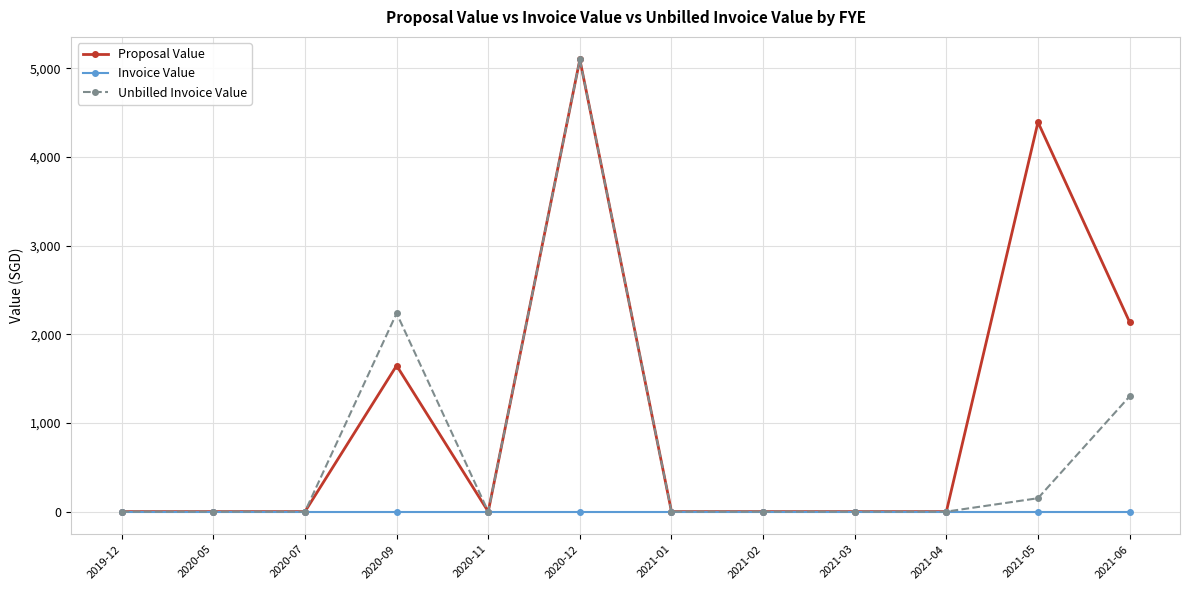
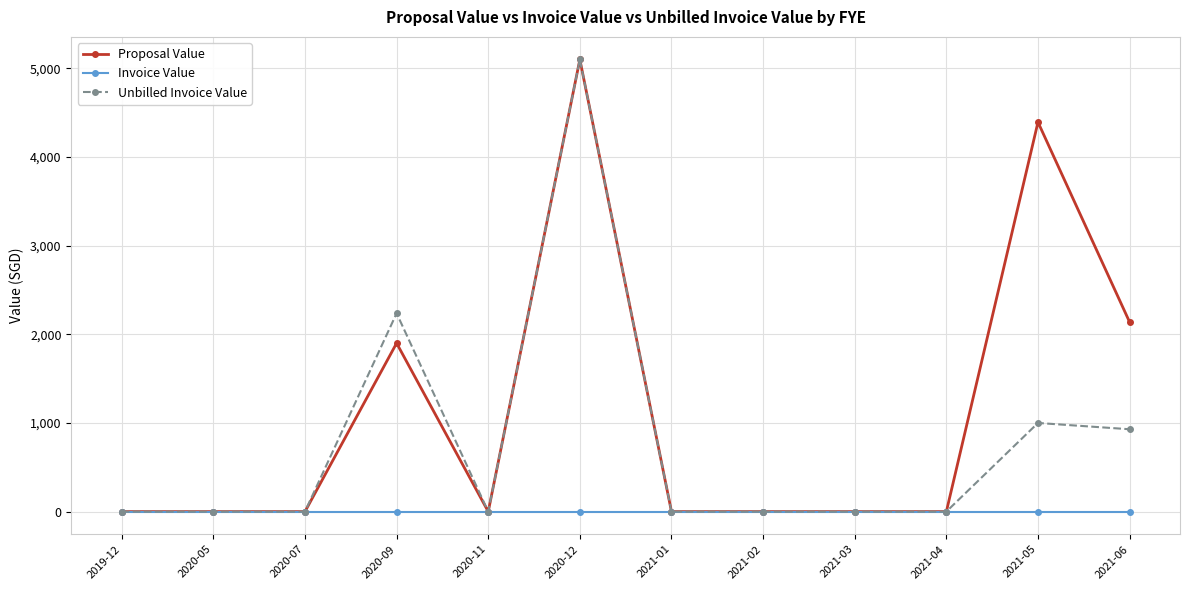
  {
    "Proposal Value": {
-     "2020-09": "1,600",
+     "2020-09": "1,900",
      "2021-05": "4,400",
      "2021-06": "2,100"
    },
    "Invoice Value": {
      "2020-09": "0",
      "2020-12": "0",
      "2021-05": "0",
      "2021-06": "0"
    },
    "Unbilled Invoice Value": {
      "2020-09": "2,200",
-     "2021-05": "200",
-     "2021-06": "1,300"
+     "2021-05": "1,000",
+     "2021-06": "900"
    }
  }
